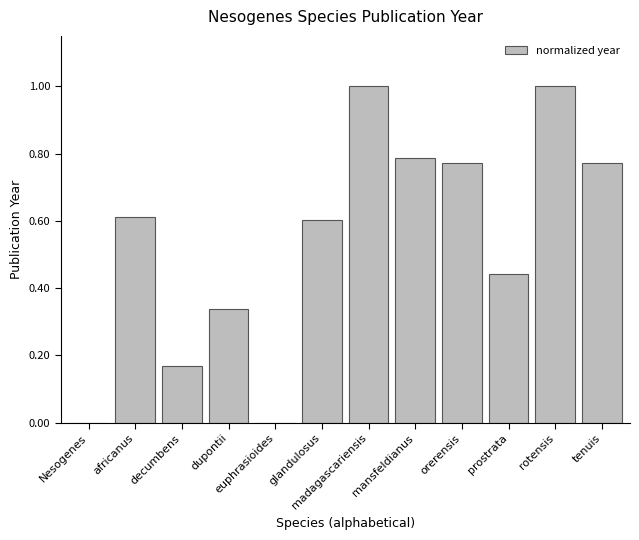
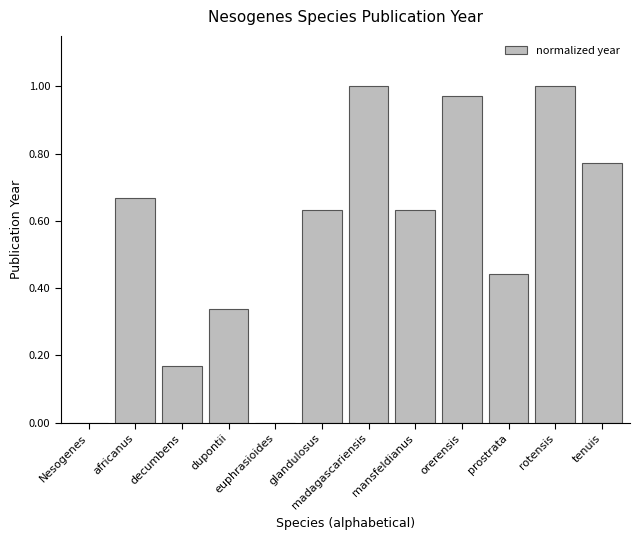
  {
    "Nesogenes": 0.00,
-   "africanus": 0.61,
+   "africanus": 0.67,
    "decumbens": 0.17,
    "dupontii": 0.34,
    "euphrasioides": 0.00,
-   "glandulosus": 0.60,
+   "glandulosus": 0.63,
    "madagascariensis": 1.00,
-   "mansfeldianus": 0.79,
-   "orerensis": 0.77,
+   "mansfeldianus": 0.63,
+   "orerensis": 0.97,
    "prostrata": 0.44,
    "rotensis": 1.00,
    "tenuis": 0.77
  }
